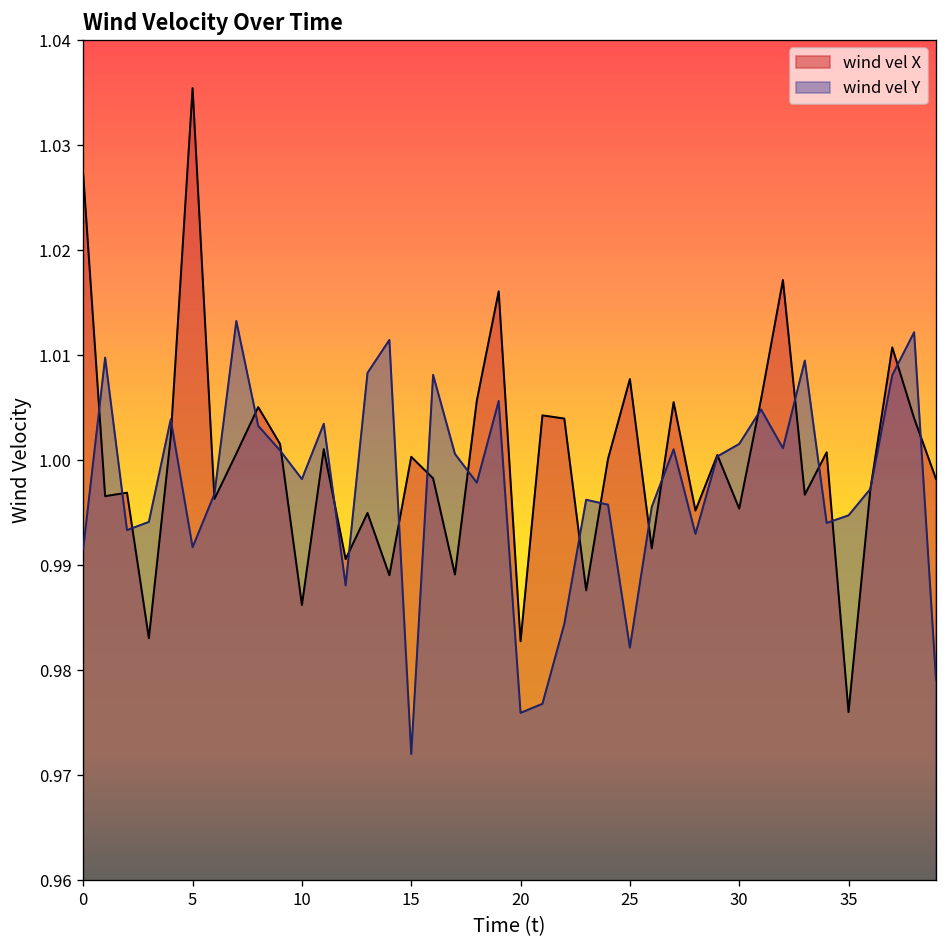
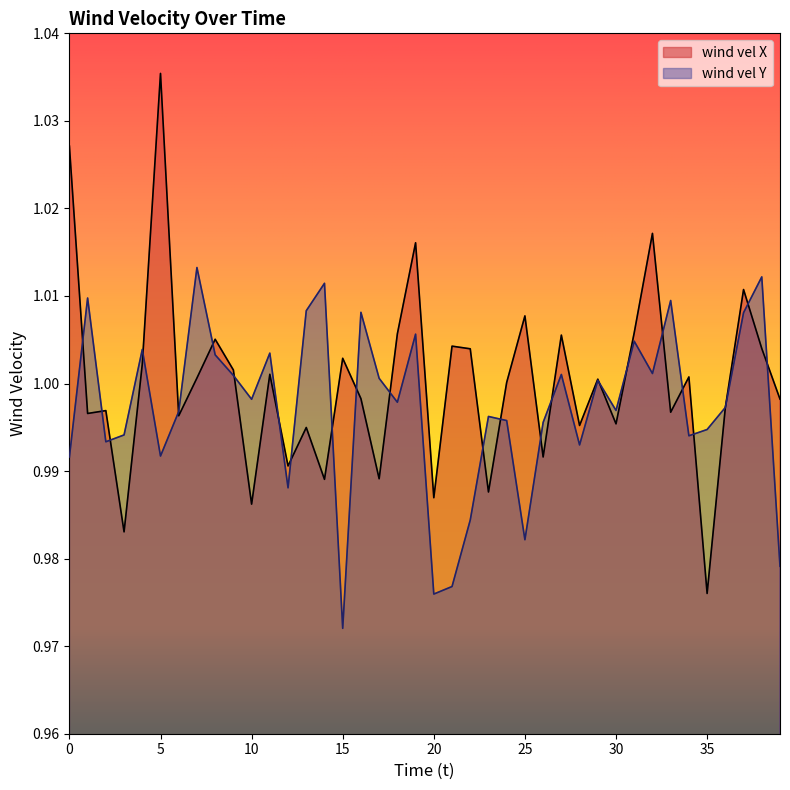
  {
    "wind vel X": {
      "0": 1.027,
      "5": 1.035,
      "10": 0.986,
-     "15": 1.000,
-     "20": 0.983,
+     "15": 1.003,
+     "20": 0.987,
      "25": 1.008,
      "30": 0.995,
      "35": 0.976
    },
    "wind vel Y": {
      "0": 0.992,
      "5": 0.992,
      "10": 0.998,
      "15": 0.972,
      "20": 0.976,
      "25": 0.982,
-     "30": 1.002,
+     "30": 0.997,
      "35": 0.995
    }
  }
